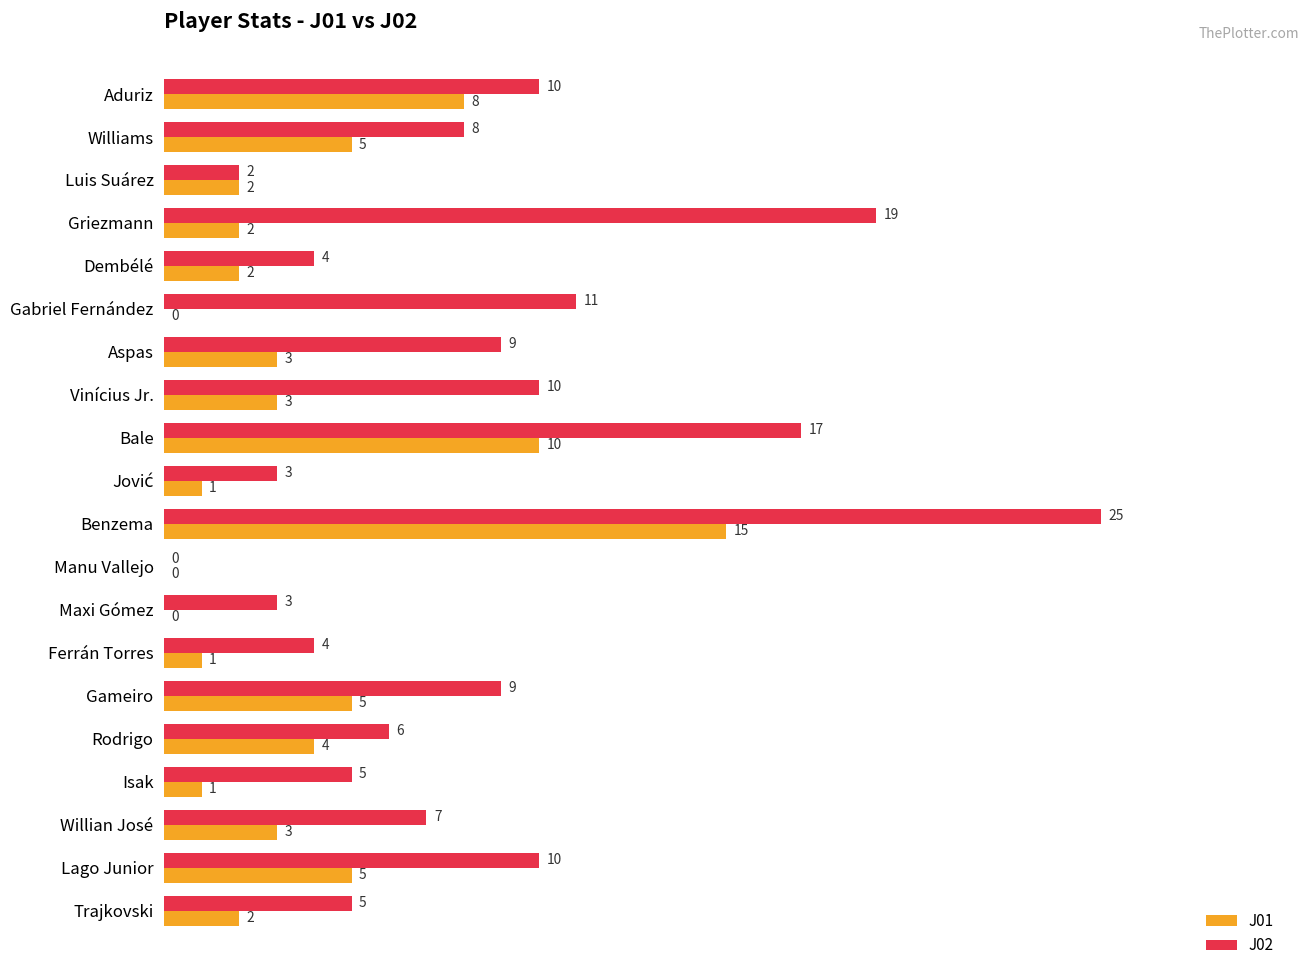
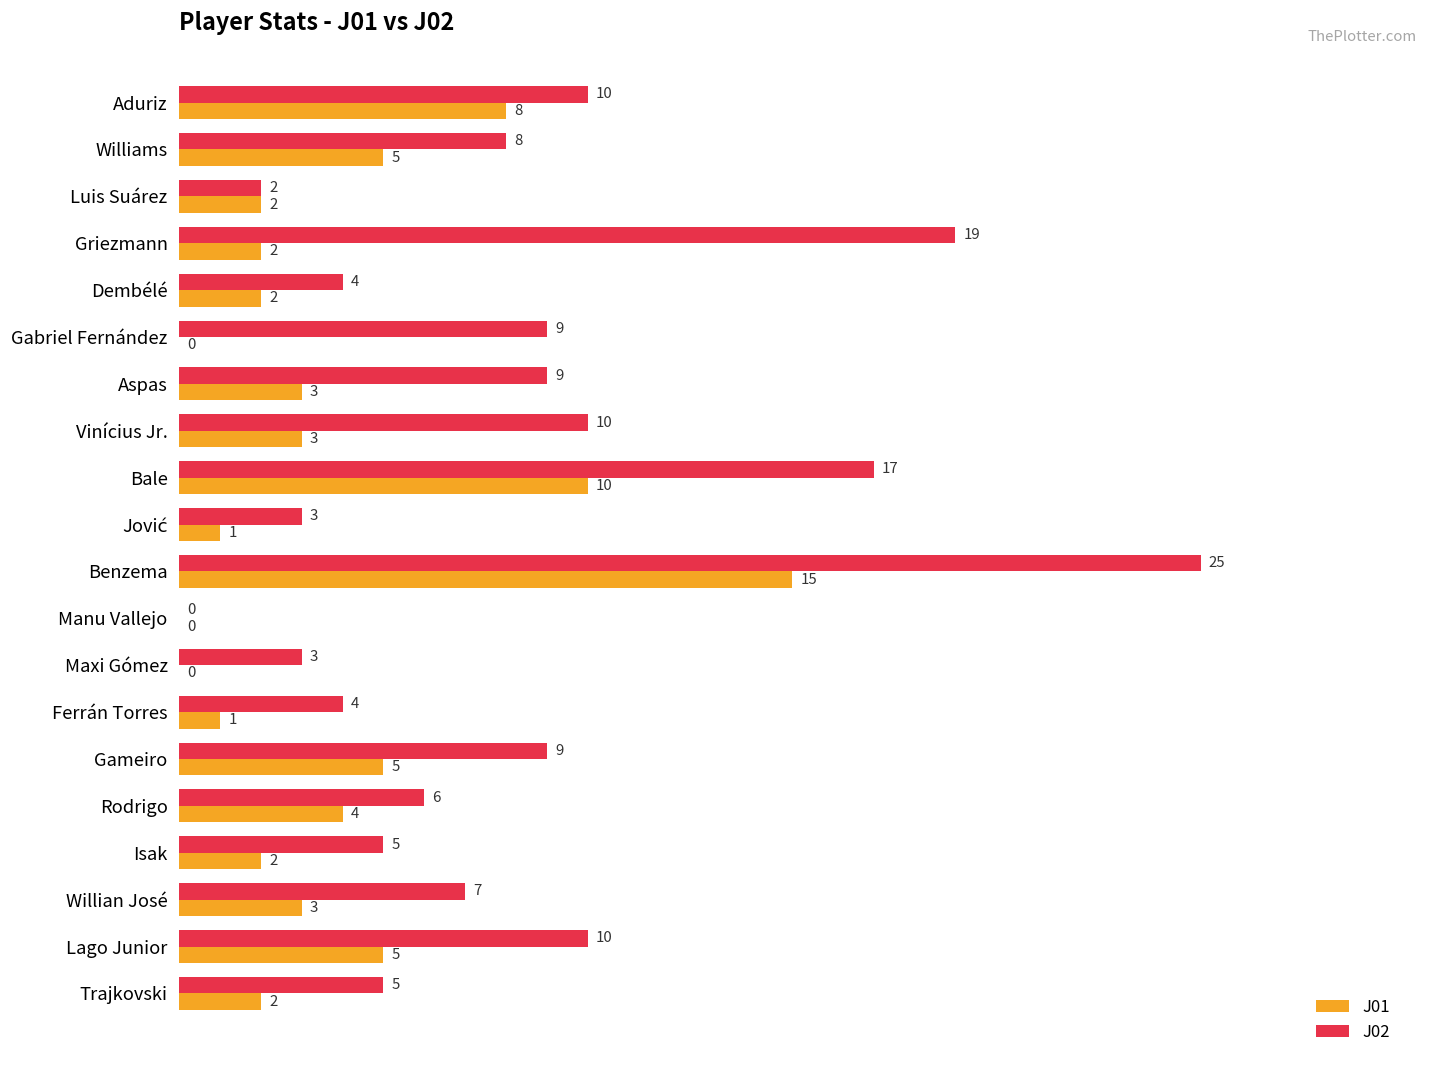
  {
    "J01": {
      "Aduriz": 8,
      "Williams": 5,
      "Luis Suárez": 2,
      "Griezmann": 2,
      "Dembélé": 2,
      "Gabriel Fernández": 0,
      "Aspas": 3,
      "Vinícius Jr.": 3,
      "Bale": 10,
      "Jović": 1,
      "Benzema": 15,
      "Manu Vallejo": 0,
      "Maxi Gómez": 0,
      "Ferrán Torres": 1,
      "Gameiro": 5,
      "Rodrigo": 4,
-     "Isak": 1,
+     "Isak": 2,
      "Willian José": 3,
      "Lago Junior": 5,
      "Trajkovski": 2
    },
    "J02": {
      "Aduriz": 10,
      "Williams": 8,
      "Luis Suárez": 2,
      "Griezmann": 19,
      "Dembélé": 4,
-     "Gabriel Fernández": 11,
+     "Gabriel Fernández": 9,
      "Aspas": 9,
      "Vinícius Jr.": 10,
      "Bale": 17,
      "Jović": 3,
      "Benzema": 25,
      "Manu Vallejo": 0,
      "Maxi Gómez": 3,
      "Ferrán Torres": 4,
      "Gameiro": 9,
      "Rodrigo": 6,
      "Isak": 5,
      "Willian José": 7,
      "Lago Junior": 10,
      "Trajkovski": 5
    }
  }
